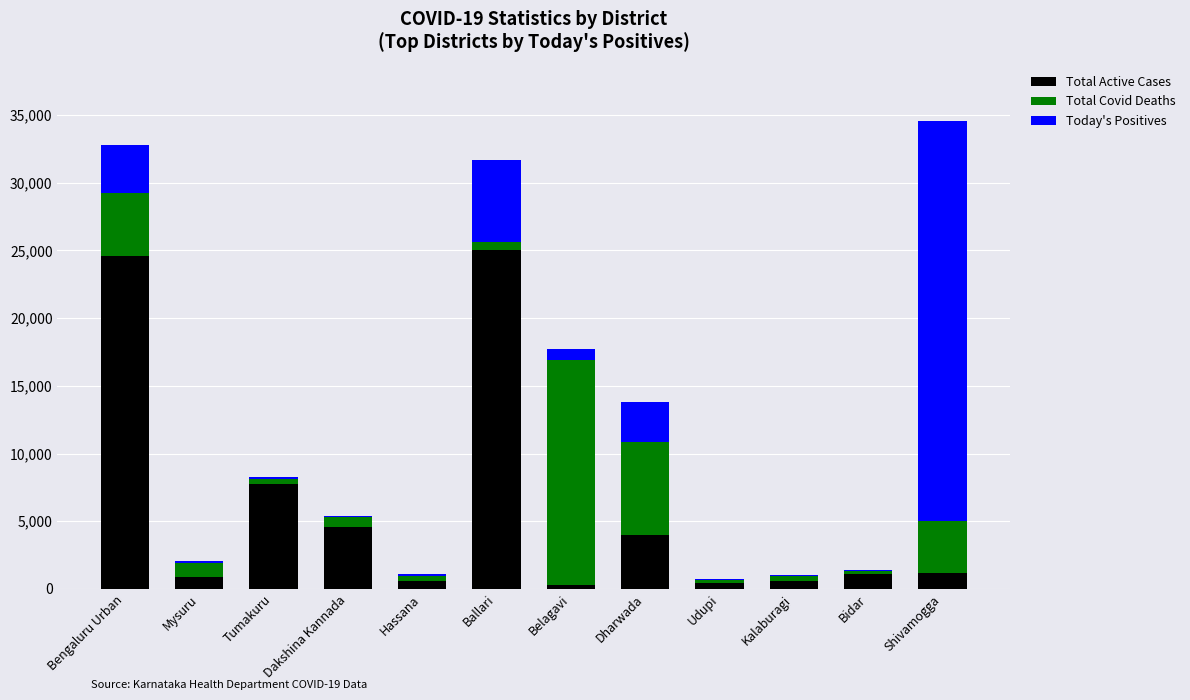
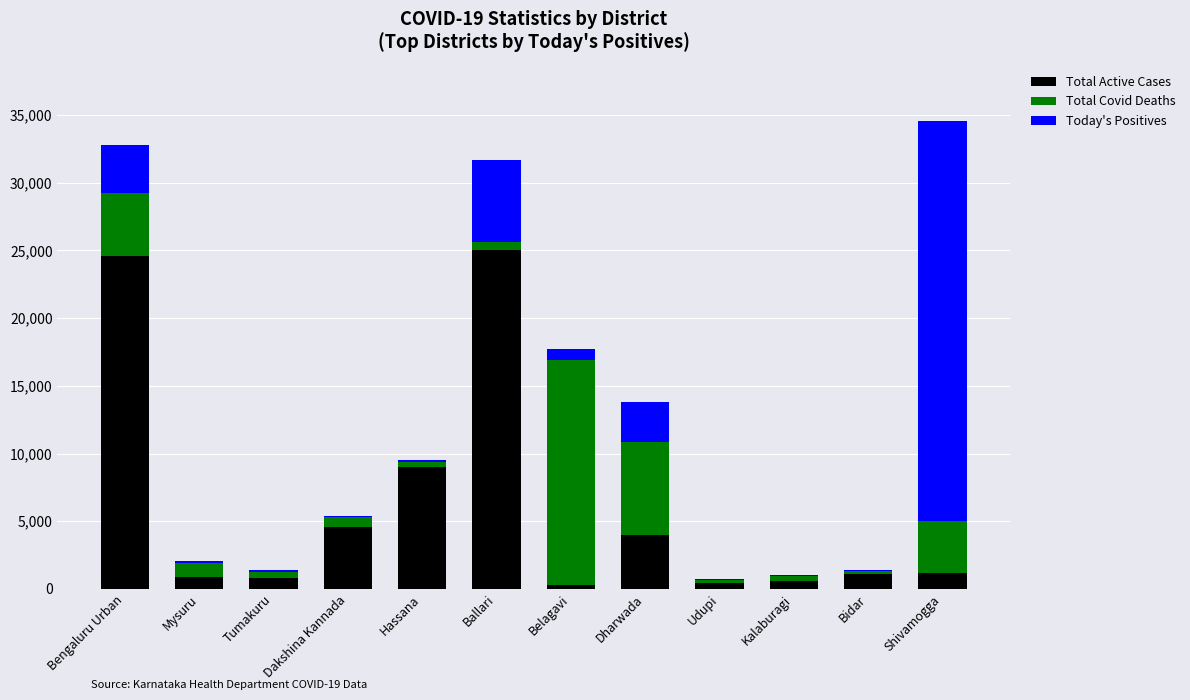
  {
    "Total Active Cases": {
      "Bengaluru Urban": "24,600",
      "Mysuru": "900",
-     "Tumakuru": "7,700",
+     "Tumakuru": "800",
      "Dakshina Kannada": "4,500",
-     "Hassana": "600",
+     "Hassana": "9,000",
      "Ballari": "25,000",
      "Belagavi": "300",
      "Dharwada": "4,000",
      "Udupi": "400",
      "Kalaburagi": "600",
      "Bidar": "1,100",
      "Shivamogga": "1,200"
    },
    "Total Covid Deaths": {
      "Bengaluru Urban": "4,600",
      "Mysuru": "1,100",
      "Tumakuru": "400",
      "Dakshina Kannada": "700",
      "Hassana": "400",
      "Ballari": "600",
      "Belagavi": "16,600",
      "Dharwada": "6,900",
      "Udupi": "200",
      "Kalaburagi": "300",
      "Shivamogga": "3,900"
    },
    "Today's Positives": {
      "Bengaluru Urban": "3,500",
      "Ballari": "6,000",
      "Belagavi": "800",
      "Dharwada": "2,900",
      "Shivamogga": "29,500"
    }
  }
